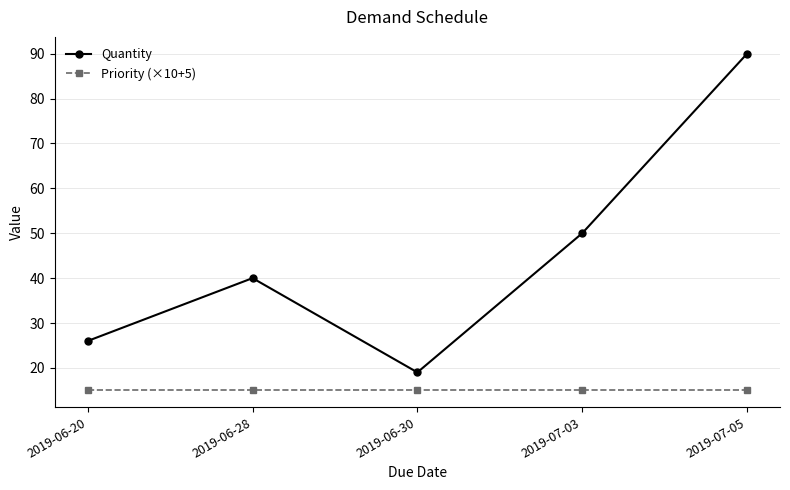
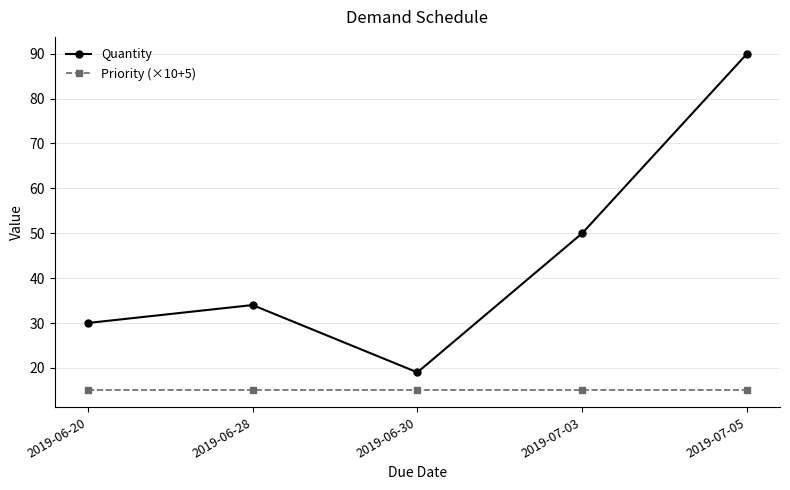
  {
    "Quantity": {
-     "2019-06-20": 26,
-     "2019-06-28": 40,
+     "2019-06-20": 30,
+     "2019-06-28": 34,
      "2019-06-30": 19,
      "2019-07-03": 50,
      "2019-07-05": 90
    },
    "Priority (×10+5)": {
      "2019-06-20": 15,
      "2019-06-28": 15,
      "2019-06-30": 15,
      "2019-07-03": 15,
      "2019-07-05": 15
    }
  }
